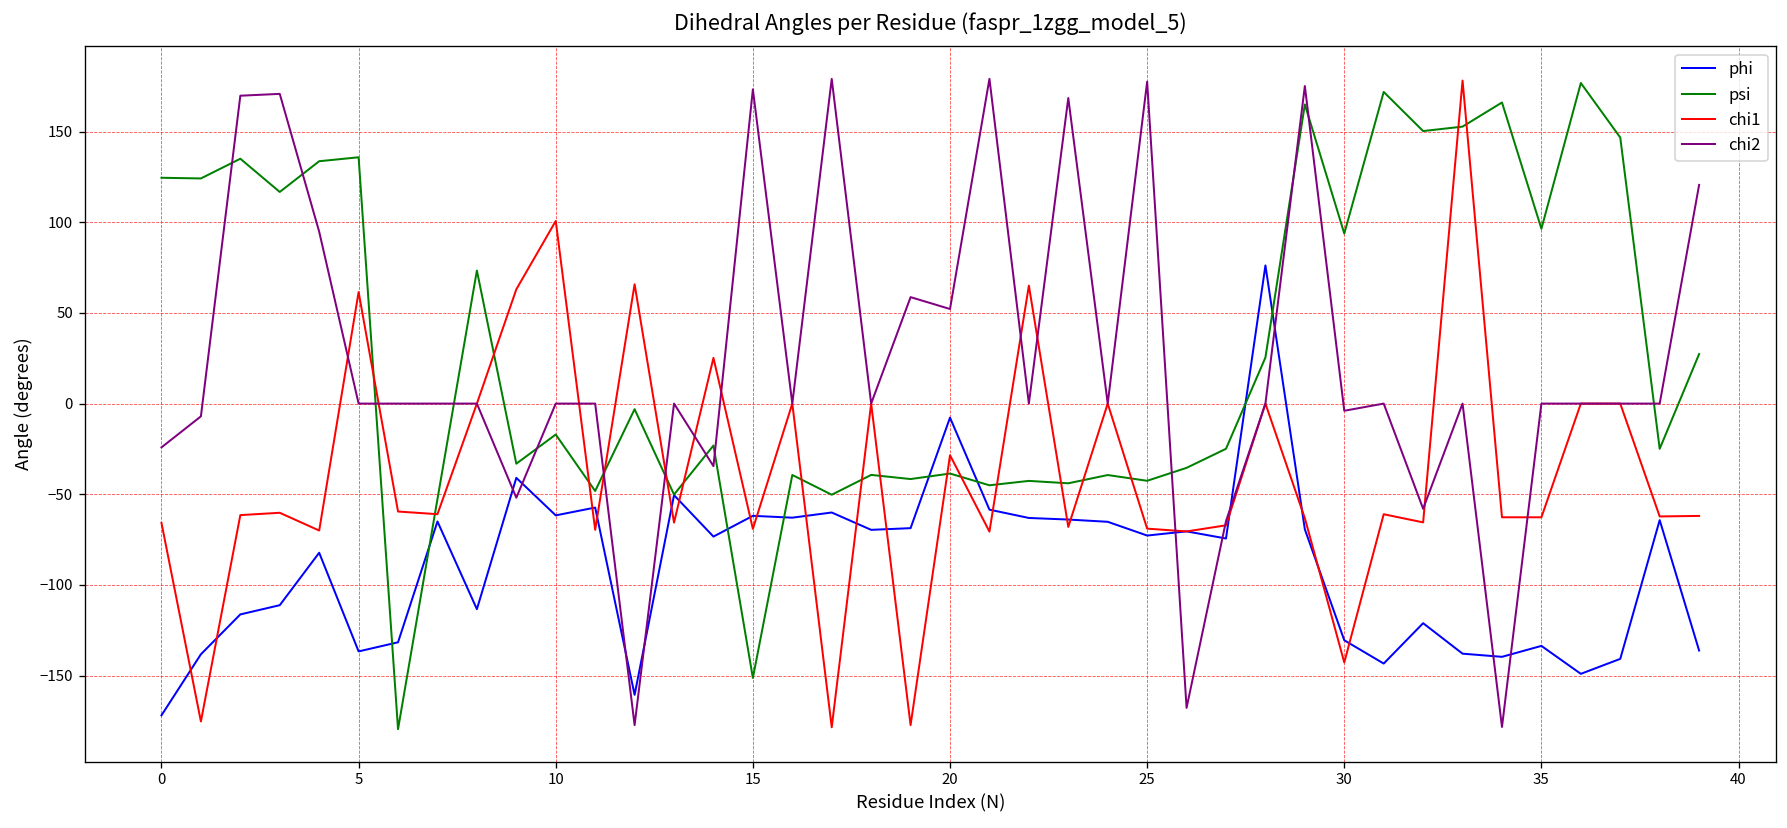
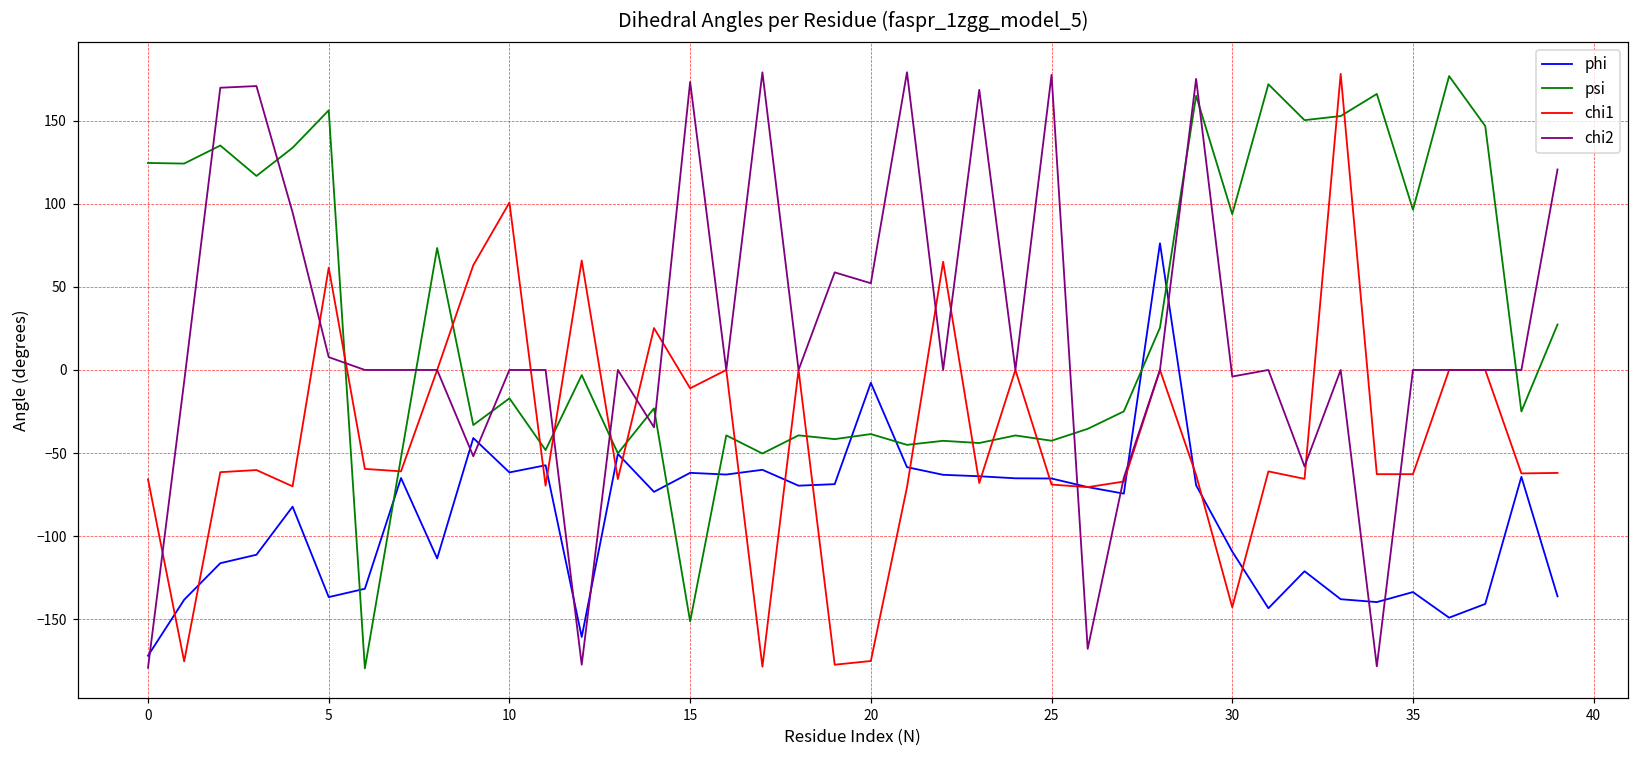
  {
    "phi": {
      "0": -172,
      "5": -137,
      "10": -62,
      "15": -62,
      "20": -8,
-     "25": -73,
-     "30": -131,
+     "25": -65,
+     "30": -109,
      "35": -134
    },
    "psi": {
      "0": 125,
-     "5": 136,
+     "5": 156,
      "10": -17,
      "15": -151,
      "20": -39,
      "25": -43,
      "30": 94,
      "35": 96
    },
    "chi1": {
      "0": -66,
      "5": 62,
      "10": 101,
-     "15": -69,
-     "20": -28,
+     "15": -11,
+     "20": -175,
      "25": -69,
      "30": -143,
      "35": -63
    },
    "chi2": {
-     "0": -24,
-     "5": 0,
+     "0": -179,
+     "5": 8,
      "10": 0,
      "15": 173,
      "20": 52,
      "25": 178,
      "30": -4,
      "35": 0
    }
  }
